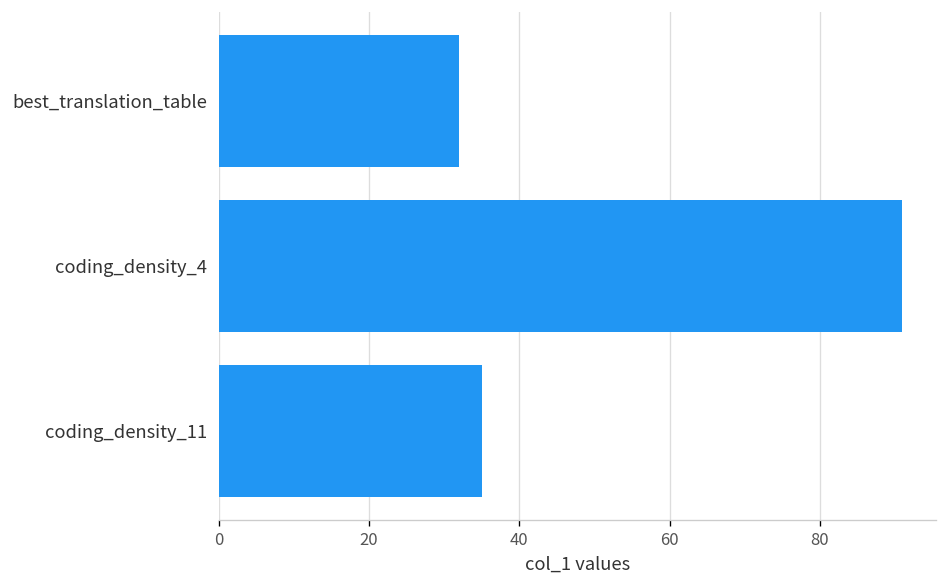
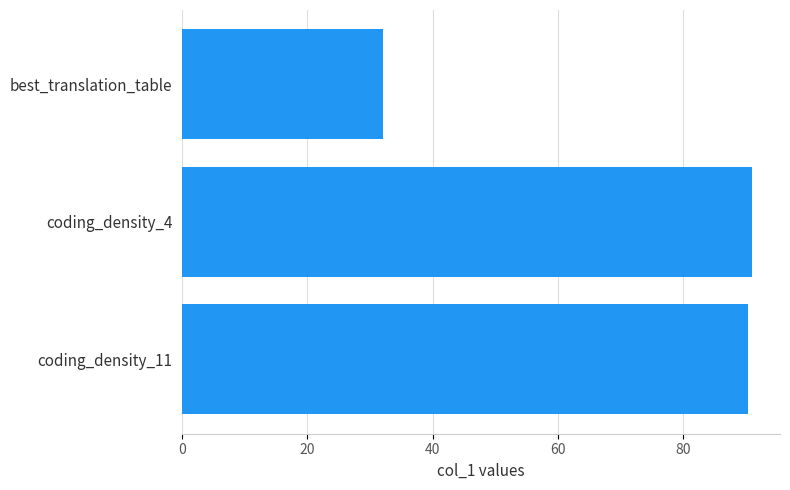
  {
    "best_translation_table": 32,
    "coding_density_4": 91,
-   "coding_density_11": 35
+   "coding_density_11": 90
  }
